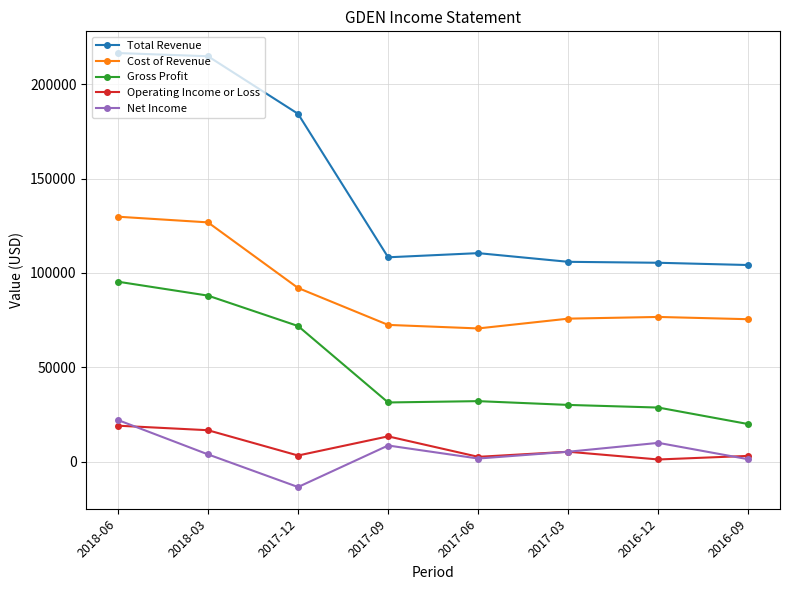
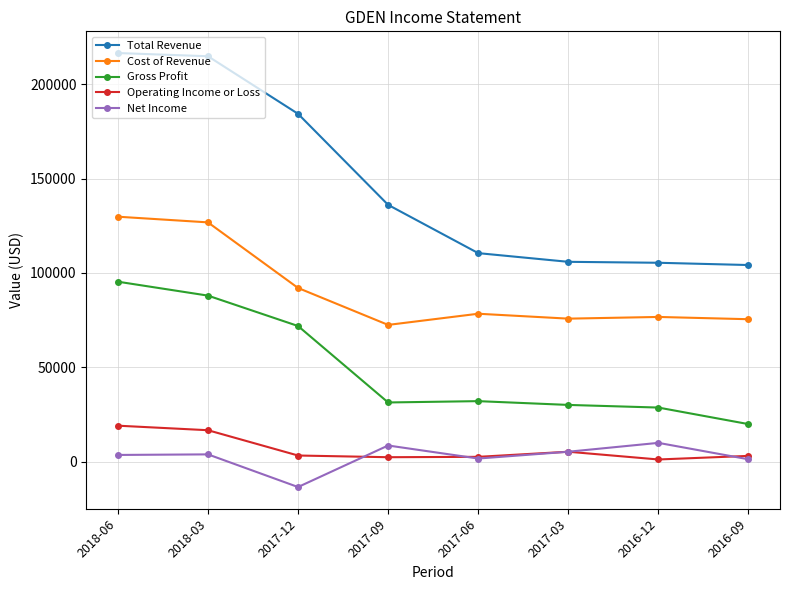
  {
    "Total Revenue": {
      "2017-12": 184000,
-     "2017-09": 108000,
+     "2017-09": 136000,
      "2017-06": 111000,
      "2017-03": 106000,
      "2016-12": 105000,
      "2016-09": 104000
    },
    "Cost of Revenue": {
      "2018-06": 130000,
      "2018-03": 127000,
      "2017-12": 92000,
      "2017-09": 72000,
-     "2017-06": 71000,
+     "2017-06": 78000,
      "2017-03": 76000,
      "2016-12": 77000,
      "2016-09": 76000
    },
    "Gross Profit": {
      "2018-06": 95000,
      "2018-03": 88000,
      "2017-12": 72000,
      "2017-09": 31000,
      "2017-06": 32000,
      "2017-03": 30000,
      "2016-12": 29000,
      "2016-09": 20000
    },
    "Operating Income or Loss": {
      "2018-06": 19000,
      "2018-03": 17000,
      "2017-12": 3000,
-     "2017-09": 13000,
+     "2017-09": 2000,
      "2016-12": 1000,
      "2016-09": 3000
    },
    "Net Income": {
-     "2018-06": 22000,
+     "2018-06": 4000,
      "2018-03": 4000,
      "2017-12": -13000,
      "2017-09": 9000,
      "2016-12": 10000,
      "2016-09": 1000
    }
  }
